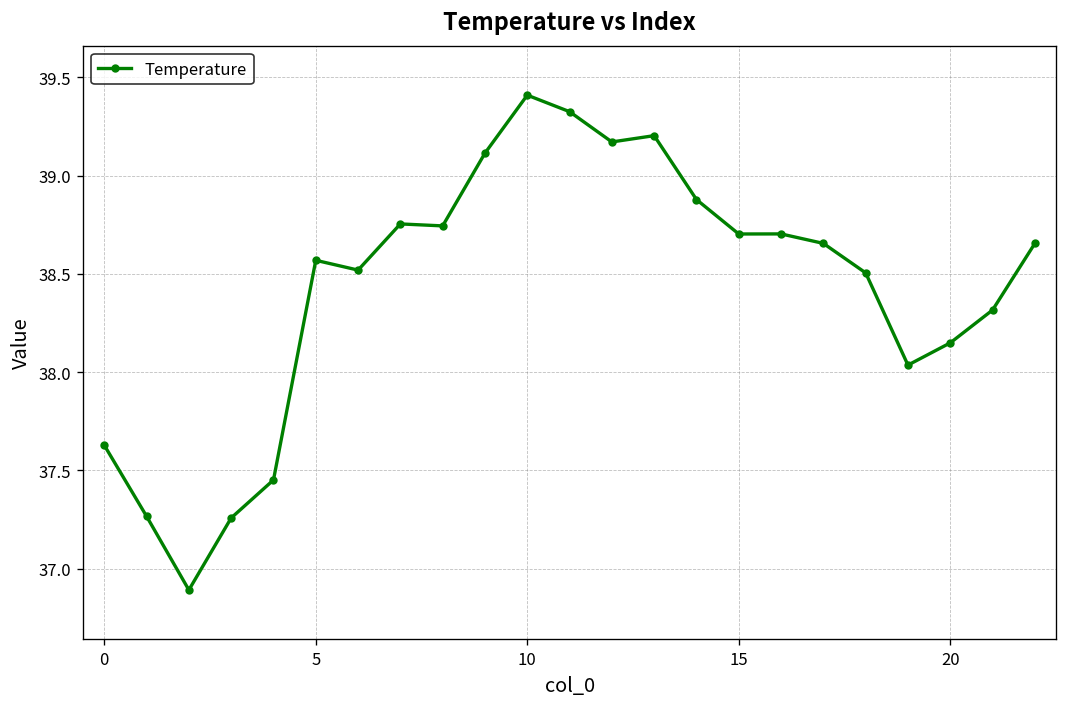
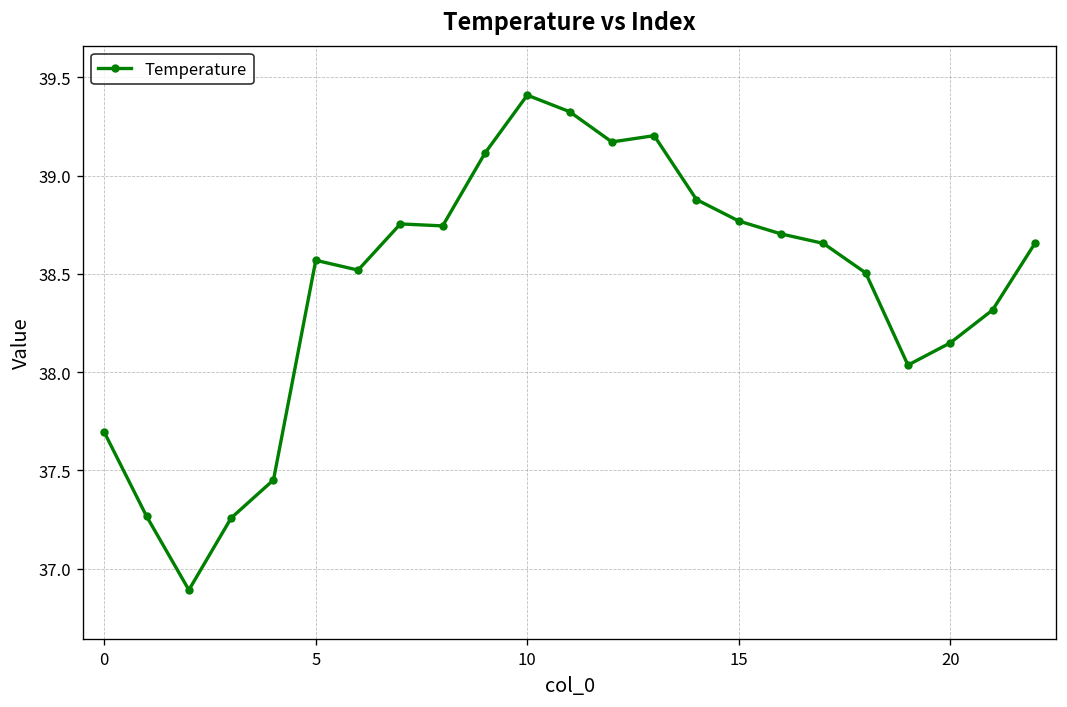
  {
-   "0": 37.63,
+   "0": 37.69,
    "5": 38.57,
    "10": 39.41,
-   "15": 38.70,
+   "15": 38.77,
    "20": 38.15
  }
